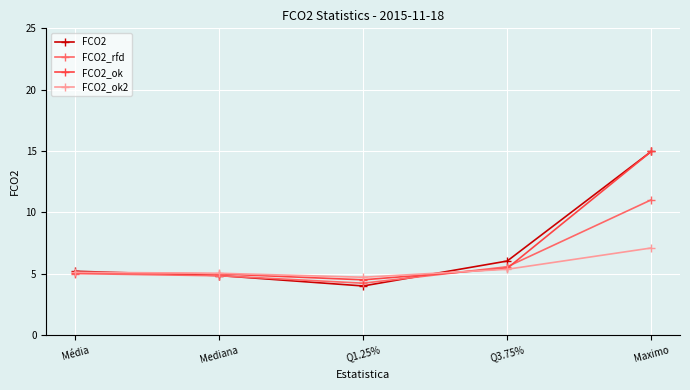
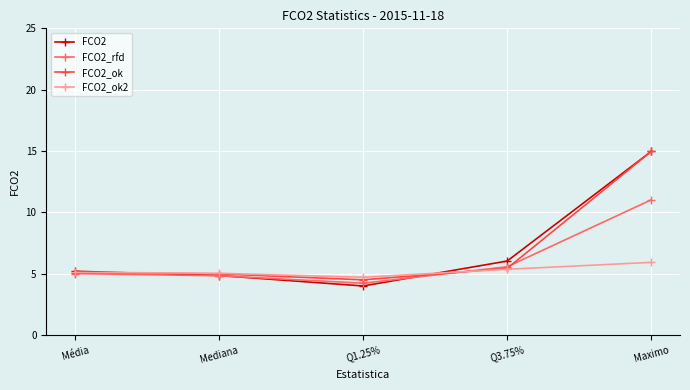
  {
    "FCO2": {
      "Q1.25%": 4.0,
      "Q3.75%": 6.0
    },
    "FCO2_ok2": {
      "Q1.25%": 4.7,
-     "Maximo": 7.1
+     "Maximo": 5.9
    }
  }
